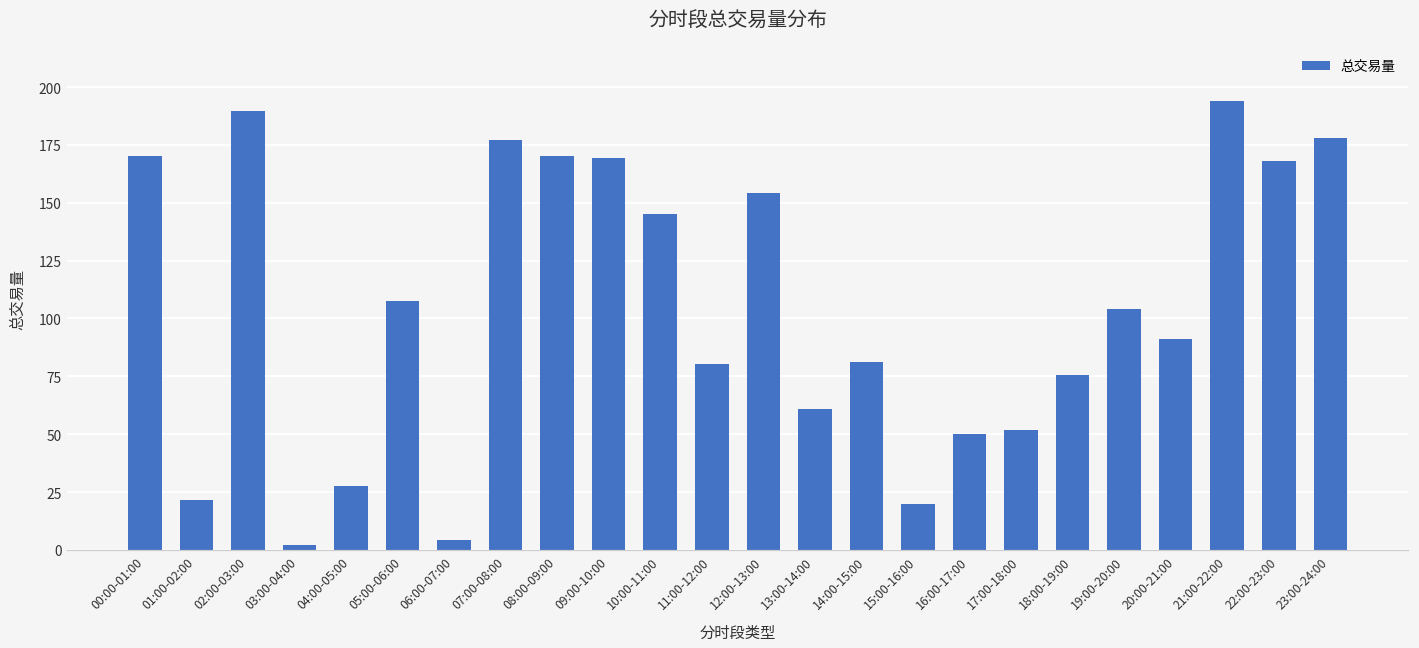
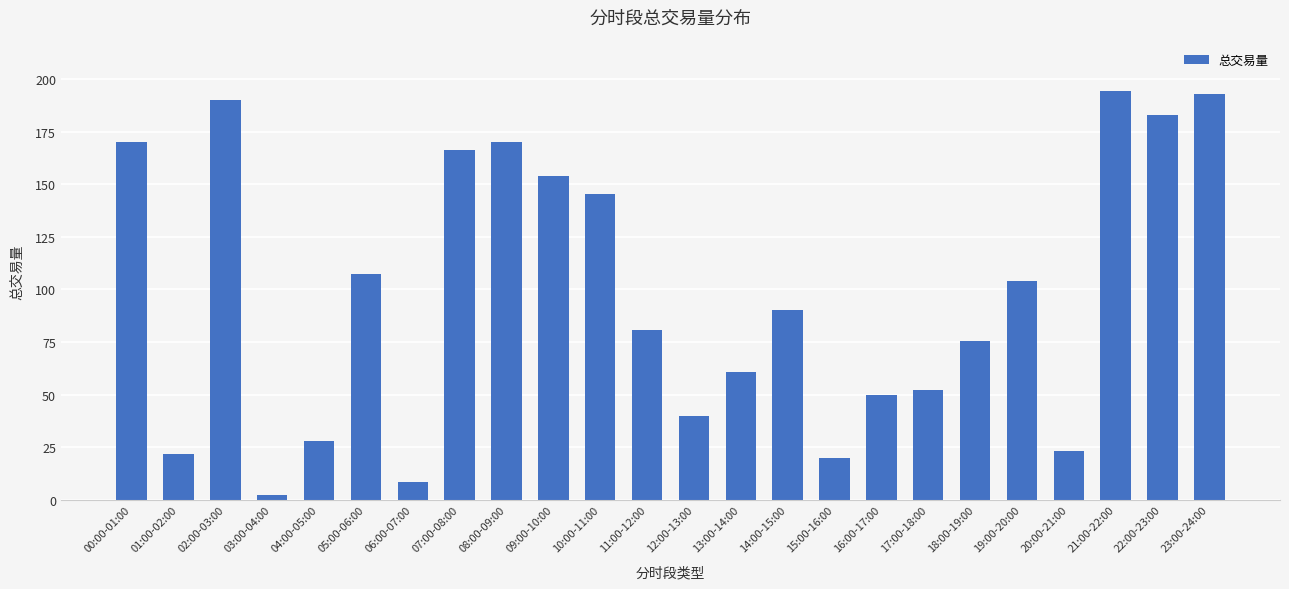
  {
    "00:00-01:00": 170,
    "01:00-02:00": 22,
    "02:00-03:00": 190,
    "03:00-04:00": 2,
    "04:00-05:00": 28,
    "05:00-06:00": 108,
-   "06:00-07:00": 4,
-   "07:00-08:00": 177,
+   "06:00-07:00": 9,
+   "07:00-08:00": 166,
    "08:00-09:00": 170,
-   "09:00-10:00": 169,
+   "09:00-10:00": 154,
    "10:00-11:00": 145,
    "11:00-12:00": 81,
-   "12:00-13:00": 154,
+   "12:00-13:00": 40,
    "13:00-14:00": 61,
-   "14:00-15:00": 81,
+   "14:00-15:00": 90,
    "15:00-16:00": 20,
    "16:00-17:00": 50,
    "17:00-18:00": 52,
    "18:00-19:00": 76,
    "19:00-20:00": 104,
-   "20:00-21:00": 91,
+   "20:00-21:00": 23,
    "21:00-22:00": 194,
-   "22:00-23:00": 168,
-   "23:00-24:00": 178
+   "22:00-23:00": 183,
+   "23:00-24:00": 193
  }
